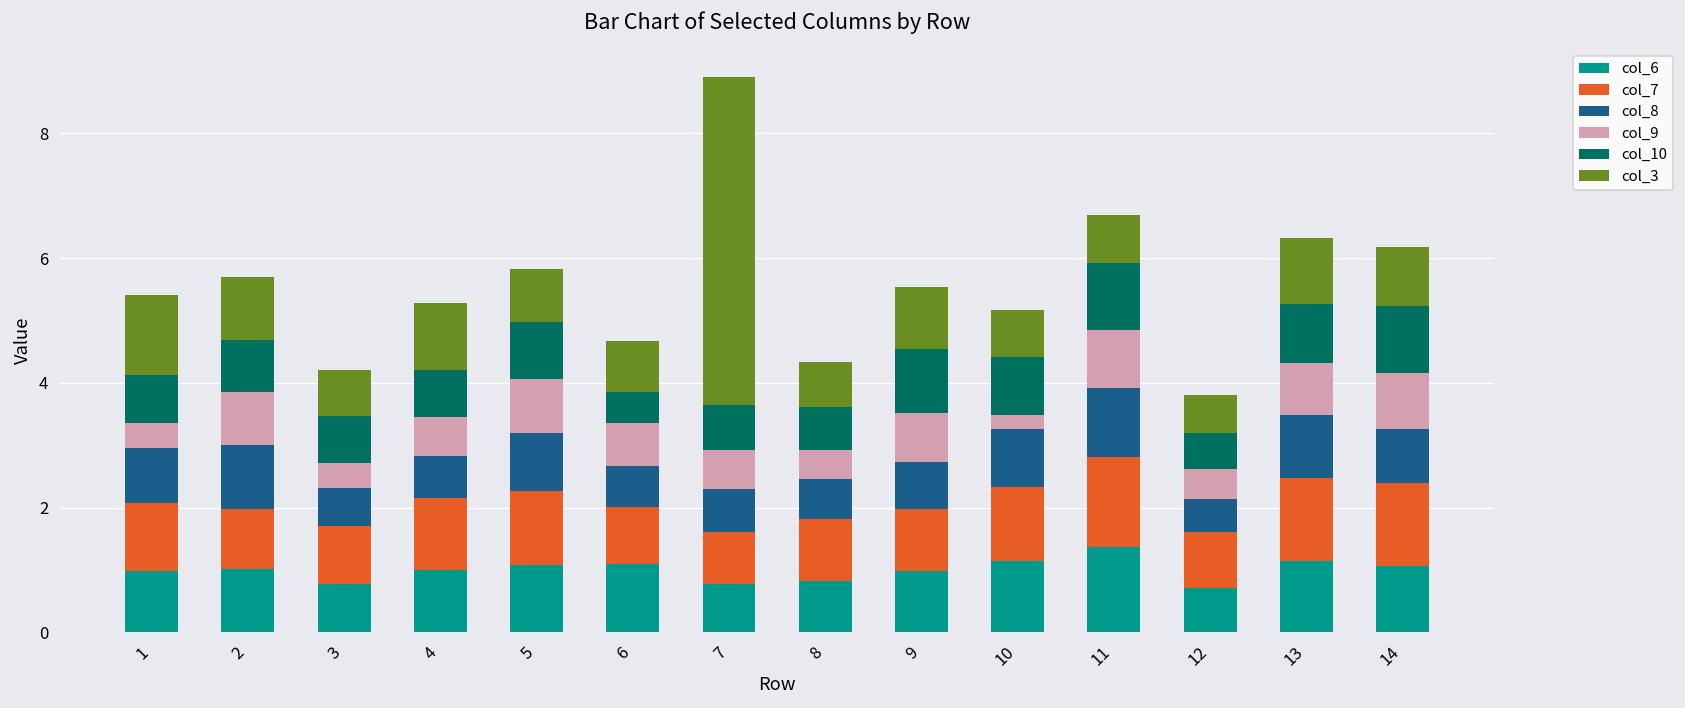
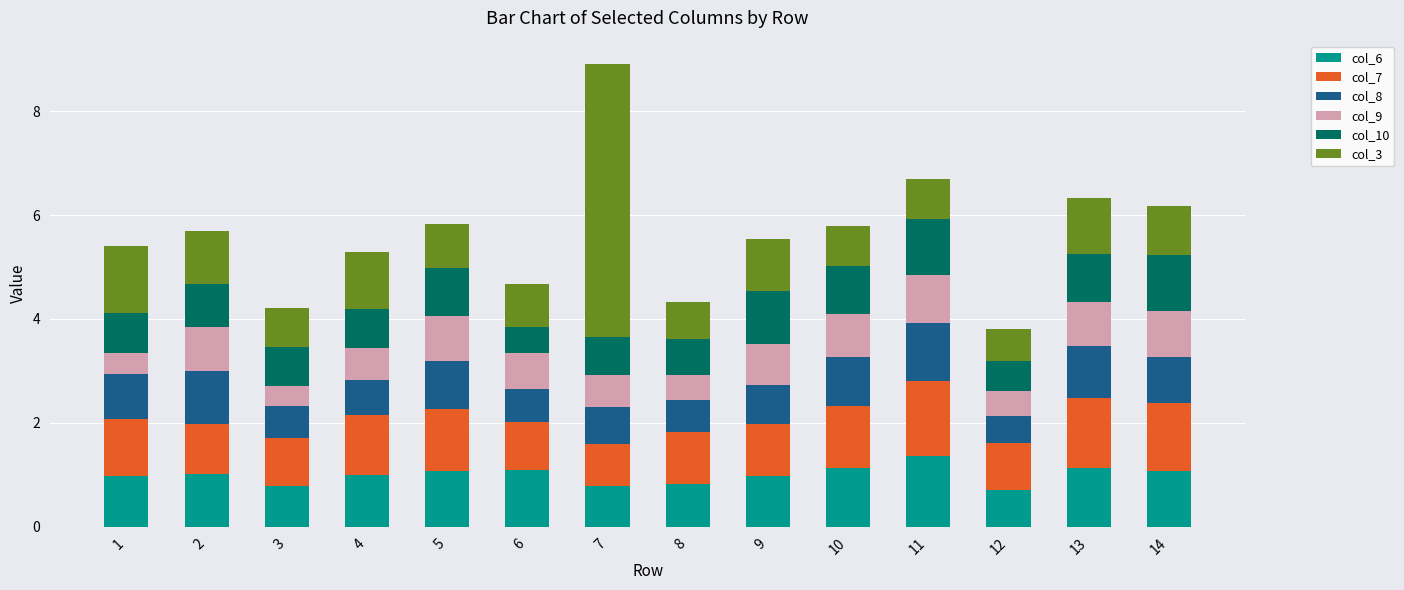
  {
    "col_6": {
      "1": 1.0,
      "2": 1.0,
      "3": 0.8,
      "4": 1.0,
      "5": 1.1,
      "6": 1.1,
      "7": 0.8,
      "8": 0.8,
      "9": 1.0,
      "10": 1.1,
      "11": 1.4,
      "12": 0.7,
      "13": 1.1,
      "14": 1.1
    },
    "col_7": {
      "1": 1.1,
      "2": 1.0,
      "3": 0.9,
      "4": 1.2,
      "5": 1.2,
      "6": 0.9,
      "7": 0.8,
      "8": 1.0,
      "9": 1.0,
      "10": 1.2,
      "11": 1.4,
      "12": 0.9,
      "13": 1.3,
      "14": 1.3
    },
    "col_9": {
      "1": 0.4,
      "2": 0.9,
      "3": 0.4,
      "4": 0.6,
      "5": 0.9,
      "6": 0.7,
      "7": 0.6,
      "8": 0.5,
      "9": 0.8,
-     "10": 0.2,
+     "10": 0.8,
      "11": 0.9,
      "12": 0.5,
      "13": 0.8,
      "14": 0.9
    },
    "col_3": {
      "1": 1.3,
      "2": 1.0,
      "3": 0.7,
      "4": 1.1,
      "5": 0.8,
      "6": 0.8,
      "7": 5.3,
      "8": 0.7,
      "9": 1.0,
      "10": 0.8,
      "11": 0.8,
      "12": 0.6,
      "13": 1.1,
      "14": 0.9
    }
  }
